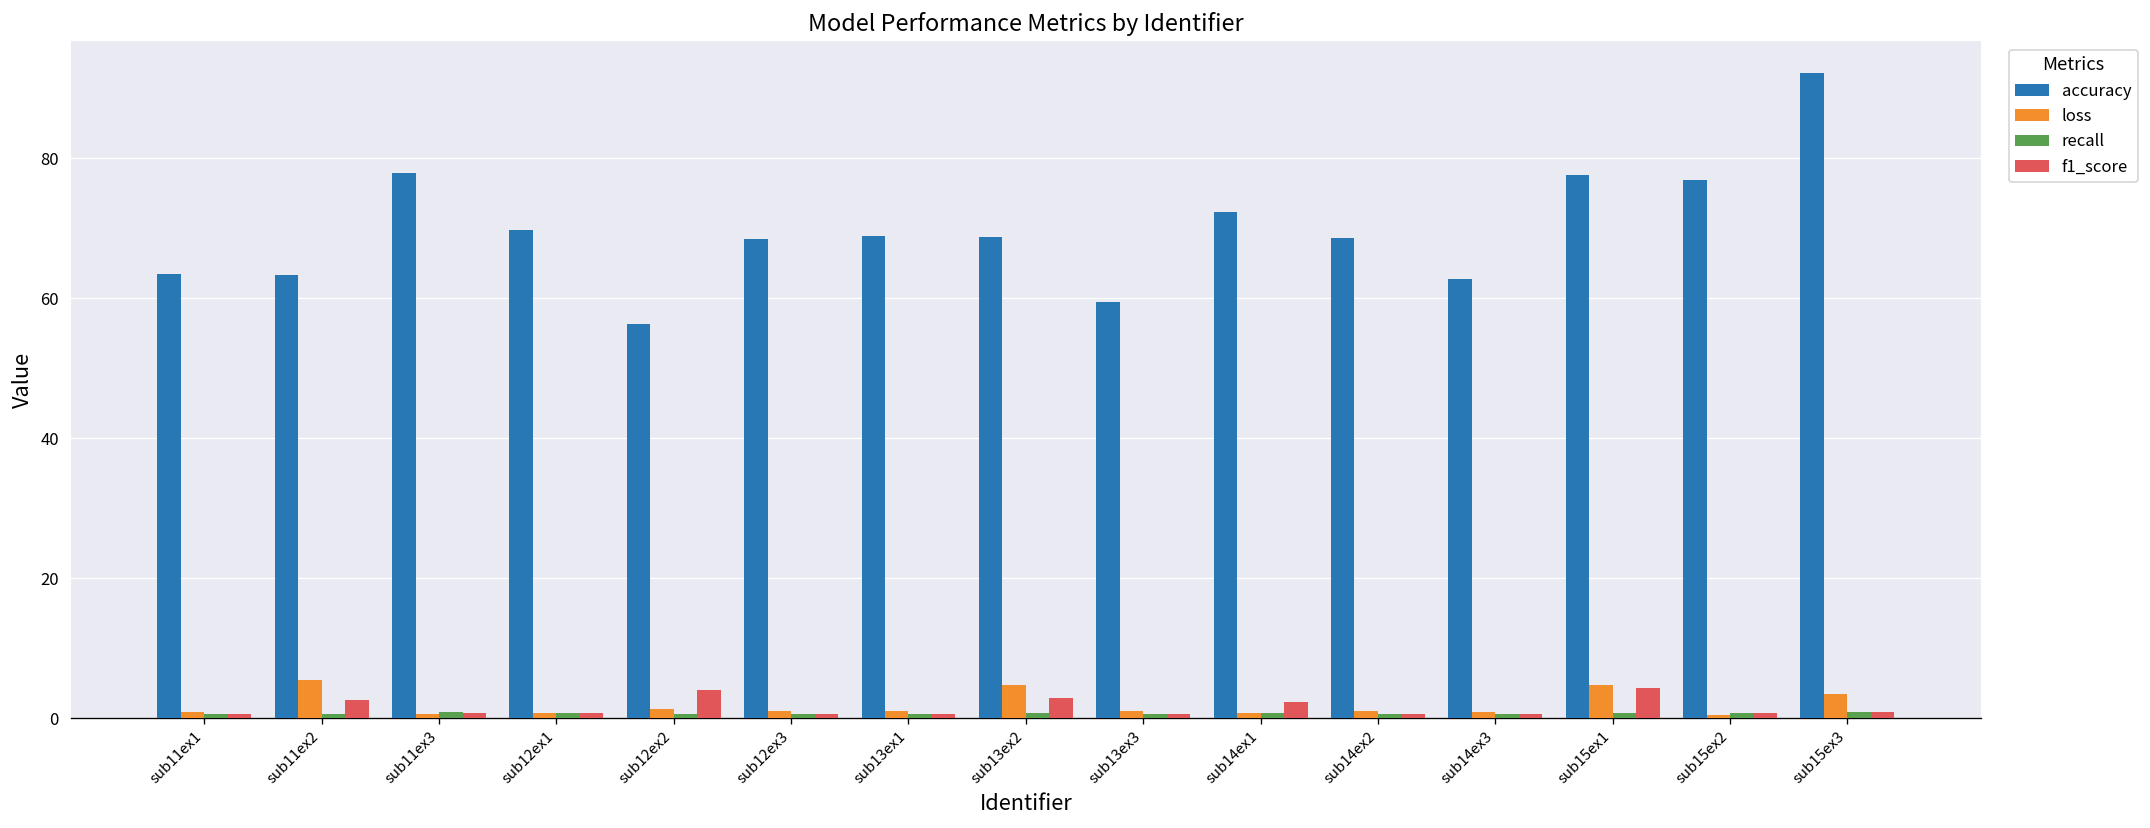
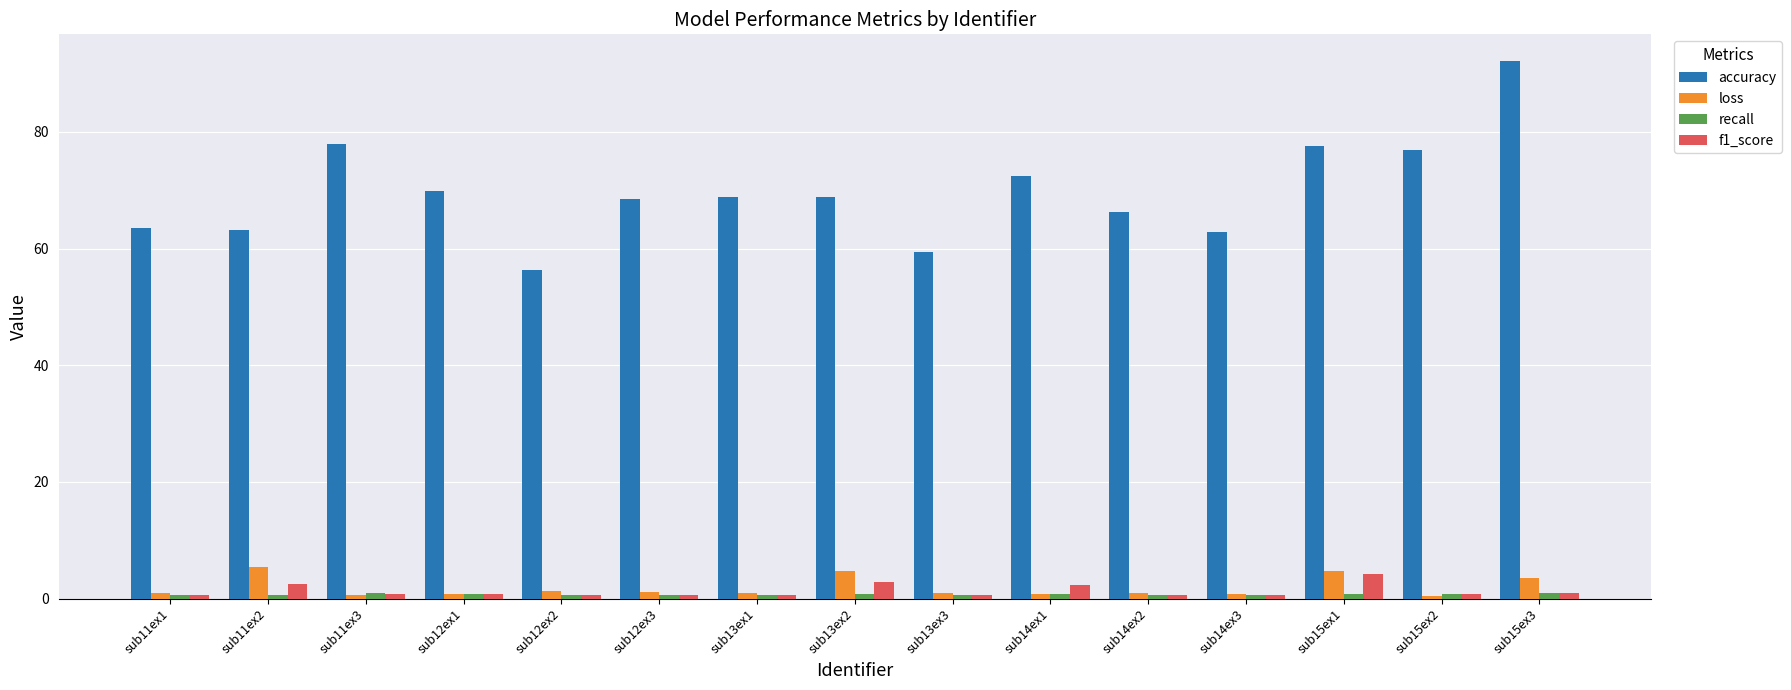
  {
    "accuracy": {
      "sub11ex1": 63,
      "sub11ex2": 63,
      "sub11ex3": 78,
      "sub12ex1": 70,
      "sub12ex2": 56,
      "sub12ex3": 68,
      "sub13ex1": 69,
      "sub13ex2": 69,
      "sub13ex3": 59,
      "sub14ex1": 72,
-     "sub14ex2": 69,
+     "sub14ex2": 66,
      "sub14ex3": 63,
      "sub15ex1": 78,
      "sub15ex2": 77,
      "sub15ex3": 92
    },
    "loss": {
      "sub11ex1": 1,
      "sub11ex2": 5,
      "sub11ex3": 1,
      "sub12ex1": 1,
      "sub12ex2": 1,
      "sub12ex3": 1,
      "sub13ex1": 1,
      "sub13ex2": 5,
      "sub13ex3": 1,
      "sub14ex1": 1,
      "sub14ex2": 1,
      "sub14ex3": 1,
      "sub15ex1": 5,
      "sub15ex2": 1,
      "sub15ex3": 3
    },
    "recall": {
      "sub11ex1": 1,
      "sub11ex2": 1,
      "sub11ex3": 1,
      "sub12ex1": 1,
      "sub12ex2": 1,
      "sub12ex3": 1,
      "sub13ex1": 1,
      "sub13ex2": 1,
      "sub13ex3": 1,
      "sub14ex1": 1,
      "sub14ex2": 1,
      "sub14ex3": 1,
      "sub15ex1": 1,
      "sub15ex2": 1,
      "sub15ex3": 1
    },
    "f1_score": {
      "sub11ex1": 1,
      "sub11ex2": 3,
      "sub11ex3": 1,
      "sub12ex1": 1,
-     "sub12ex2": 4,
+     "sub12ex2": 1,
      "sub12ex3": 1,
      "sub13ex1": 1,
      "sub13ex2": 3,
      "sub13ex3": 1,
      "sub14ex1": 2,
      "sub14ex2": 1,
      "sub14ex3": 1,
      "sub15ex1": 4,
      "sub15ex2": 1,
      "sub15ex3": 1
    }
  }
